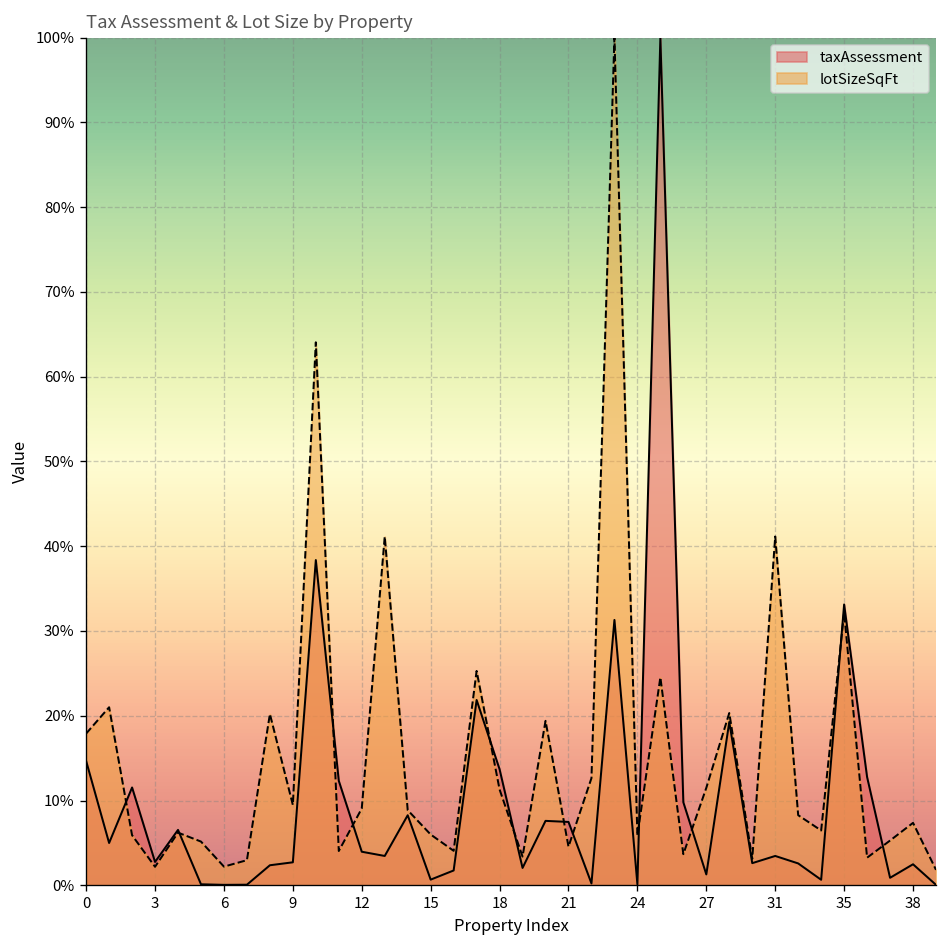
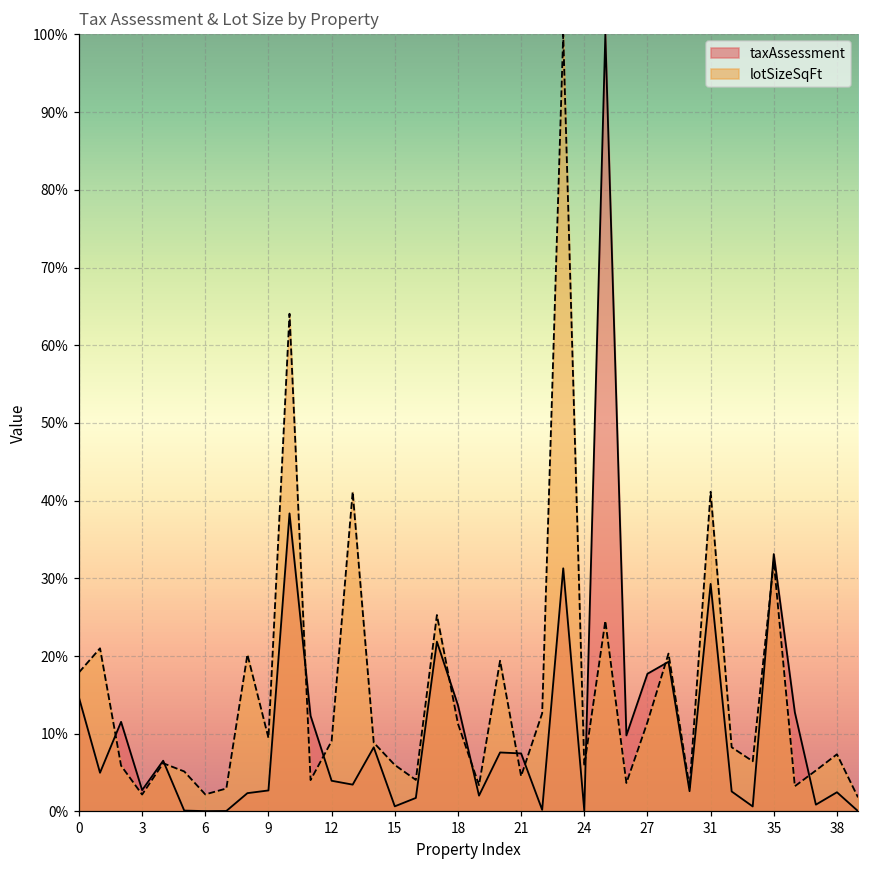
  {
    "taxAssessment": {
      "0": "15%",
      "3": "3%",
      "6": "0%",
      "9": "3%",
      "12": "4%",
      "15": "1%",
      "18": "14%",
      "21": "7%",
      "24": "0%",
-     "27": "1%",
-     "31": "3%",
+     "27": "18%",
+     "31": "29%",
      "35": "33%",
      "38": "2%"
    },
    "lotSizeSqFt": {
      "0": "18%",
      "3": "2%",
      "6": "2%",
      "9": "9%",
      "12": "9%",
      "15": "6%",
      "18": "11%",
      "21": "5%",
      "24": "6%",
      "27": "11%",
      "31": "41%",
      "35": "32%",
      "38": "7%"
    }
  }
